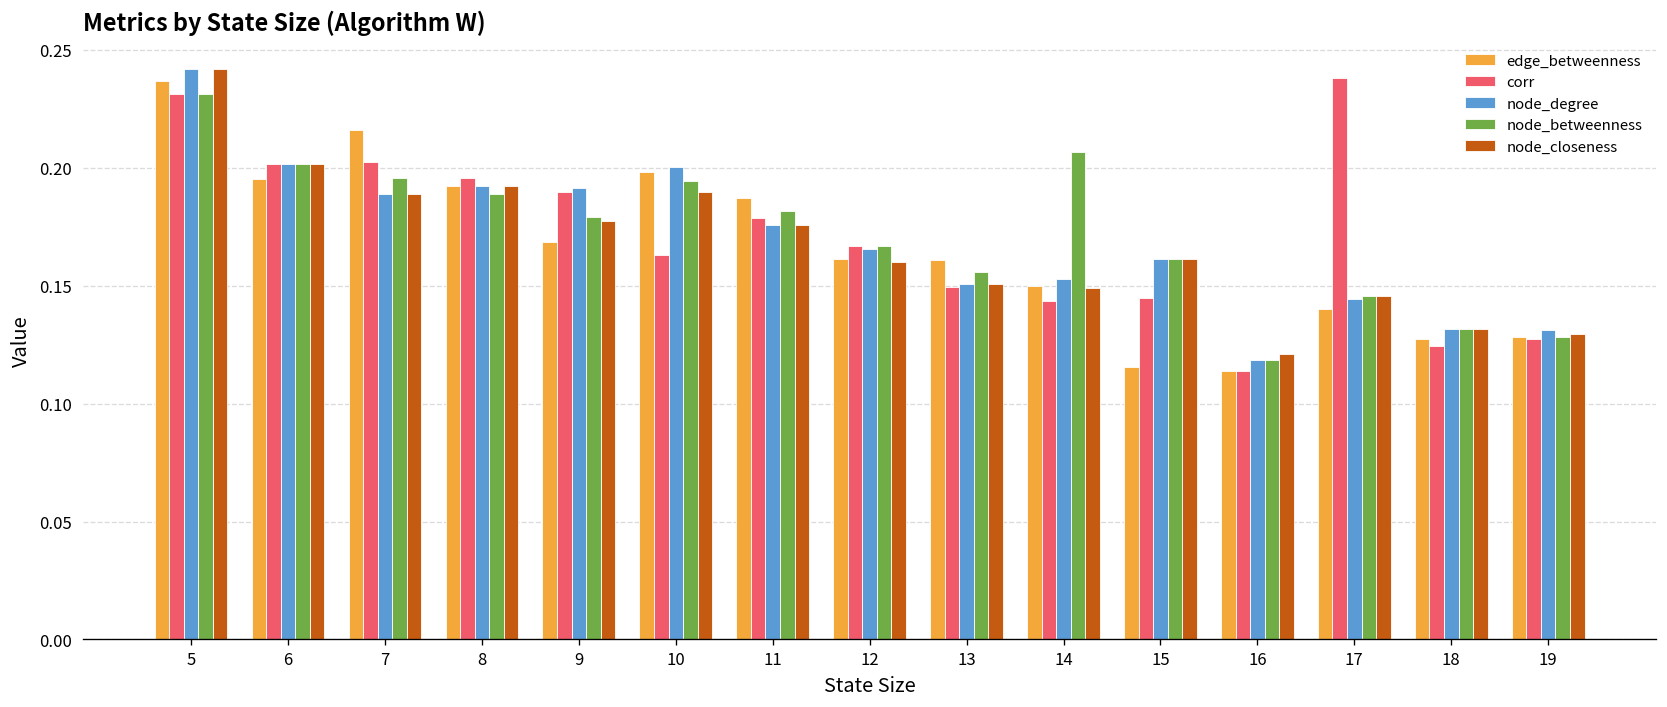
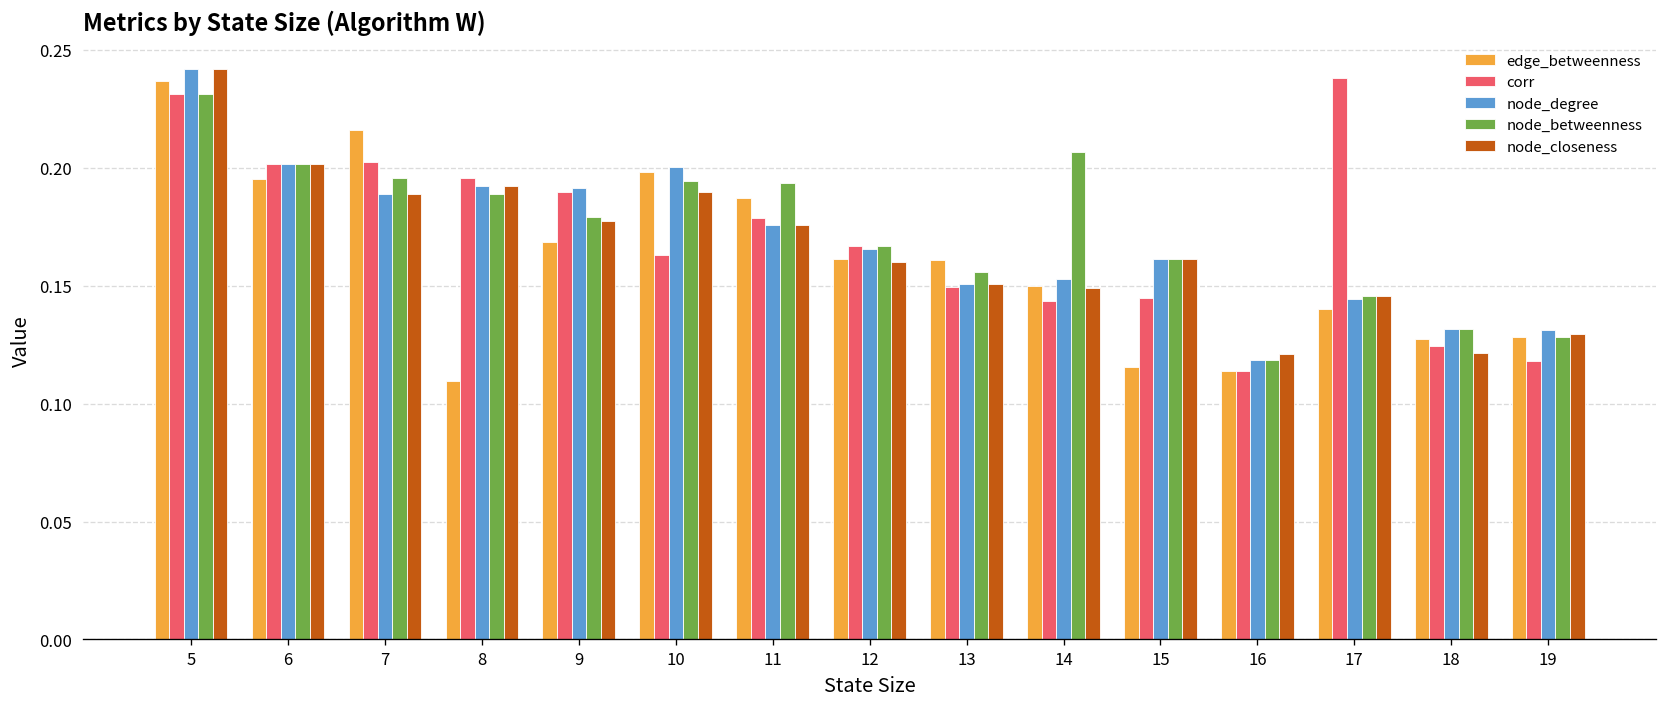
  {
    "edge_betweenness": {
      "5": 0.237,
      "6": 0.195,
      "7": 0.216,
-     "8": 0.192,
+     "8": 0.110,
      "9": 0.168,
      "10": 0.198,
      "11": 0.187,
      "12": 0.161,
      "13": 0.161,
      "14": 0.150,
      "15": 0.116,
      "16": 0.114,
      "17": 0.140,
      "18": 0.127,
      "19": 0.128
    },
    "corr": {
      "5": 0.231,
      "6": 0.202,
      "7": 0.202,
      "8": 0.196,
      "9": 0.189,
      "10": 0.163,
      "11": 0.179,
      "12": 0.167,
      "13": 0.150,
      "14": 0.144,
      "15": 0.145,
      "16": 0.114,
      "17": 0.238,
      "18": 0.124,
-     "19": 0.128
+     "19": 0.118
    },
    "node_degree": {
      "5": 0.242,
      "6": 0.202,
      "7": 0.189,
      "8": 0.192,
      "9": 0.191,
      "10": 0.200,
      "11": 0.176,
      "12": 0.165,
      "13": 0.151,
      "14": 0.153,
      "15": 0.161,
      "16": 0.119,
      "17": 0.144,
      "18": 0.132,
      "19": 0.131
    },
    "node_betweenness": {
      "5": 0.231,
      "6": 0.202,
      "7": 0.195,
      "8": 0.189,
      "9": 0.179,
      "10": 0.194,
-     "11": 0.181,
+     "11": 0.193,
      "12": 0.167,
      "13": 0.156,
      "14": 0.207,
      "15": 0.161,
      "16": 0.119,
      "17": 0.146,
      "18": 0.132,
      "19": 0.128
    },
    "node_closeness": {
      "5": 0.242,
      "6": 0.202,
      "7": 0.189,
      "8": 0.192,
      "9": 0.177,
      "10": 0.189,
      "11": 0.176,
      "12": 0.160,
      "13": 0.151,
      "14": 0.149,
      "15": 0.161,
      "16": 0.121,
      "17": 0.146,
-     "18": 0.132,
+     "18": 0.121,
      "19": 0.130
    }
  }
